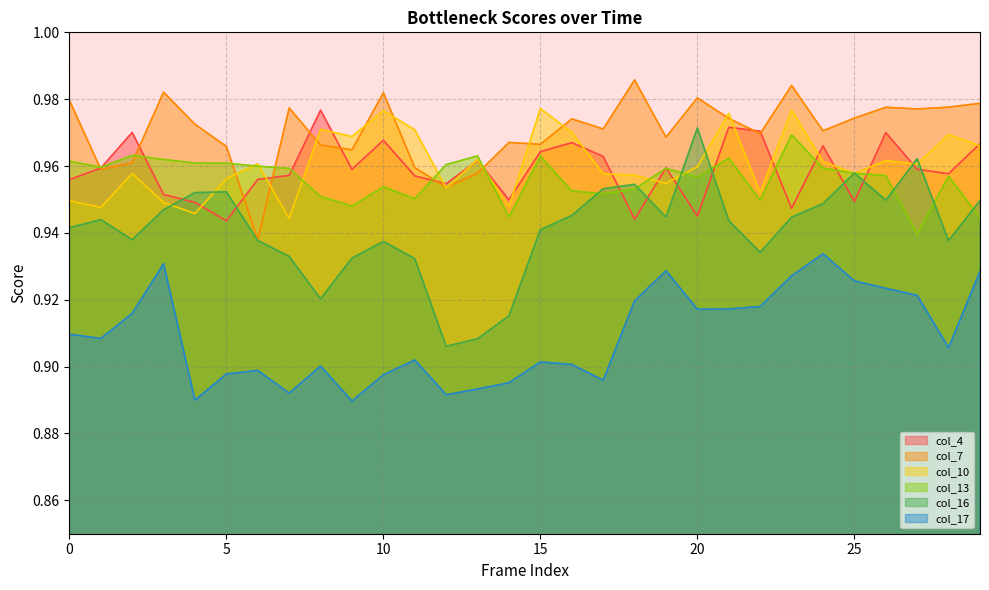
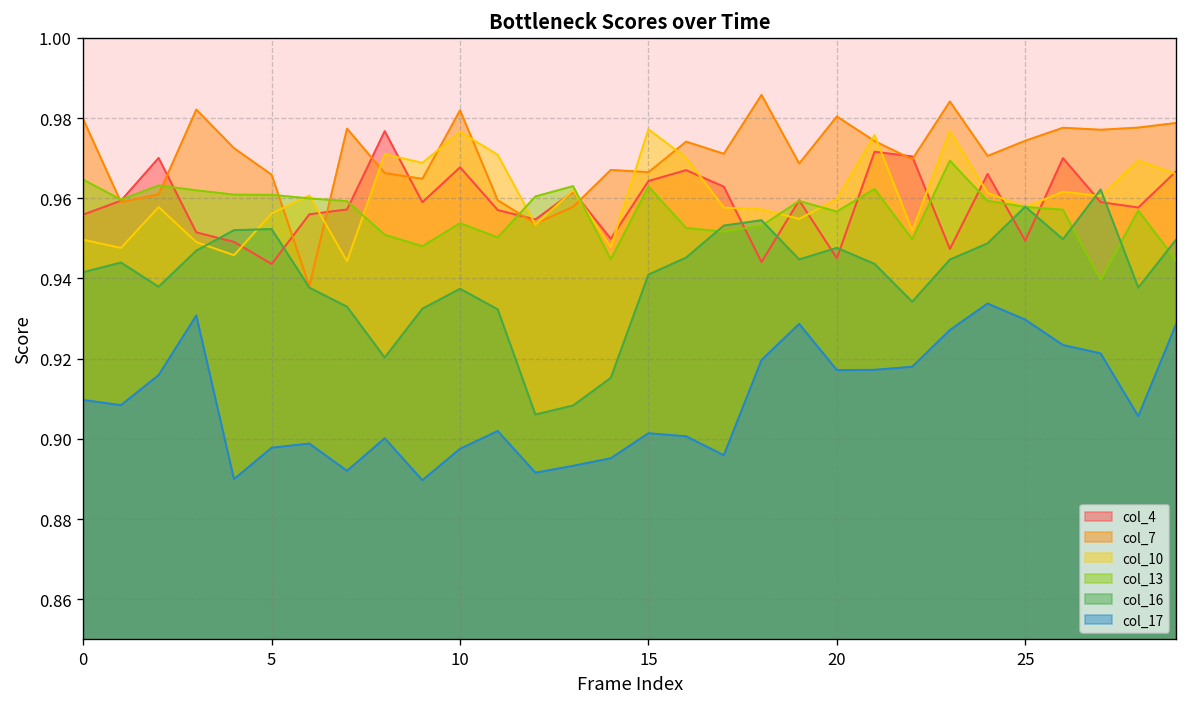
  {
    "col_4": {
      "0": 0.956,
      "5": 0.944,
      "10": 0.968,
      "15": 0.964,
      "20": 0.945,
      "25": 0.949
    },
    "col_13": {
-     "0": 0.961,
+     "0": 0.965,
      "5": 0.961,
      "10": 0.954,
      "15": 0.963,
      "20": 0.957
    },
    "col_16": {
      "0": 0.942,
      "5": 0.952,
      "10": 0.937,
      "15": 0.941,
-     "20": 0.971
+     "20": 0.948
    },
    "col_17": {
      "0": 0.910,
      "5": 0.898,
      "10": 0.898,
      "15": 0.901,
      "20": 0.917,
-     "25": 0.926
+     "25": 0.930
    }
  }
